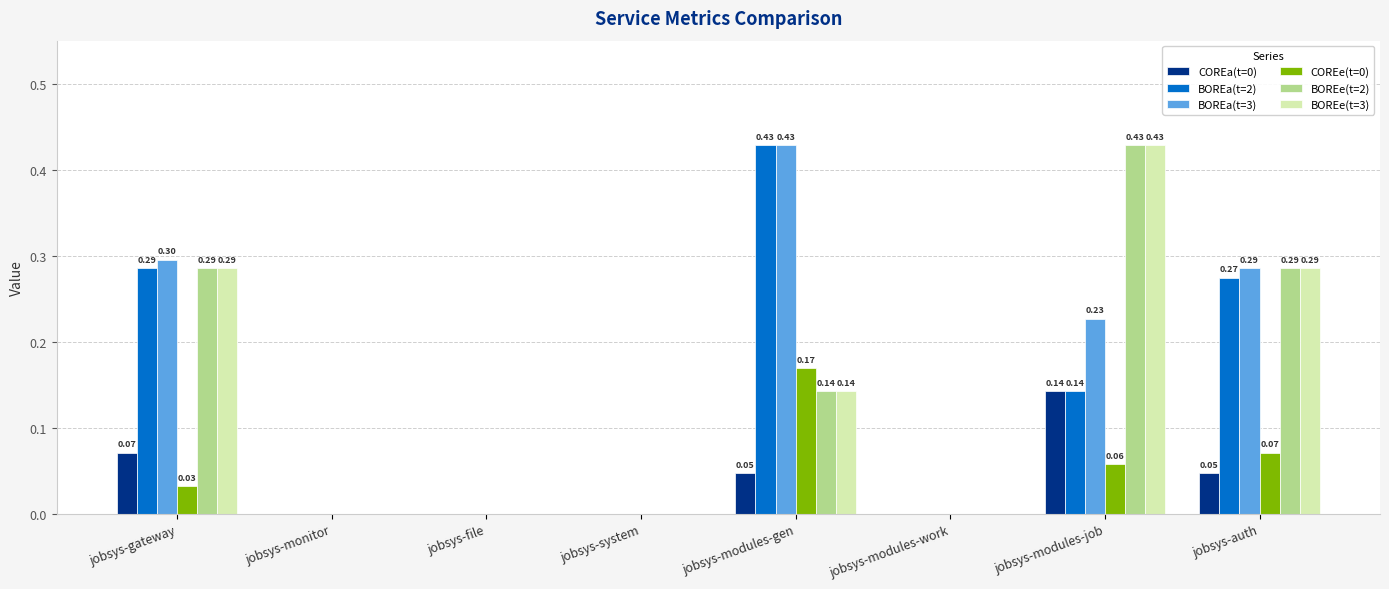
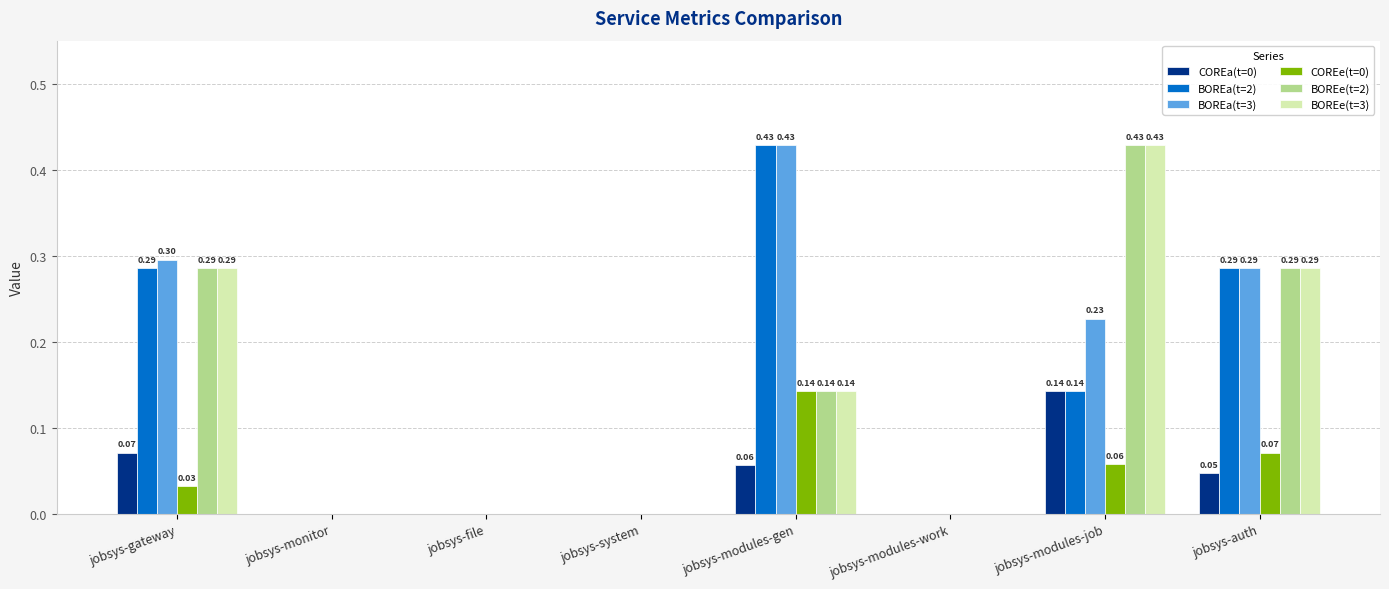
  {
    "COREa(t=0)": {
      "jobsys-gateway": 0.07,
-     "jobsys-modules-gen": 0.05,
+     "jobsys-modules-gen": 0.06,
      "jobsys-modules-job": 0.14,
      "jobsys-auth": 0.05
    },
    "BOREa(t=2)": {
      "jobsys-gateway": 0.29,
      "jobsys-modules-gen": 0.43,
      "jobsys-modules-job": 0.14,
-     "jobsys-auth": 0.27
+     "jobsys-auth": 0.29
    },
    "BOREa(t=3)": {
      "jobsys-gateway": 0.30,
      "jobsys-modules-gen": 0.43,
      "jobsys-modules-job": 0.23,
      "jobsys-auth": 0.29
    },
    "COREe(t=0)": {
      "jobsys-gateway": 0.03,
-     "jobsys-modules-gen": 0.17,
+     "jobsys-modules-gen": 0.14,
      "jobsys-modules-job": 0.06,
      "jobsys-auth": 0.07
    }
  }
